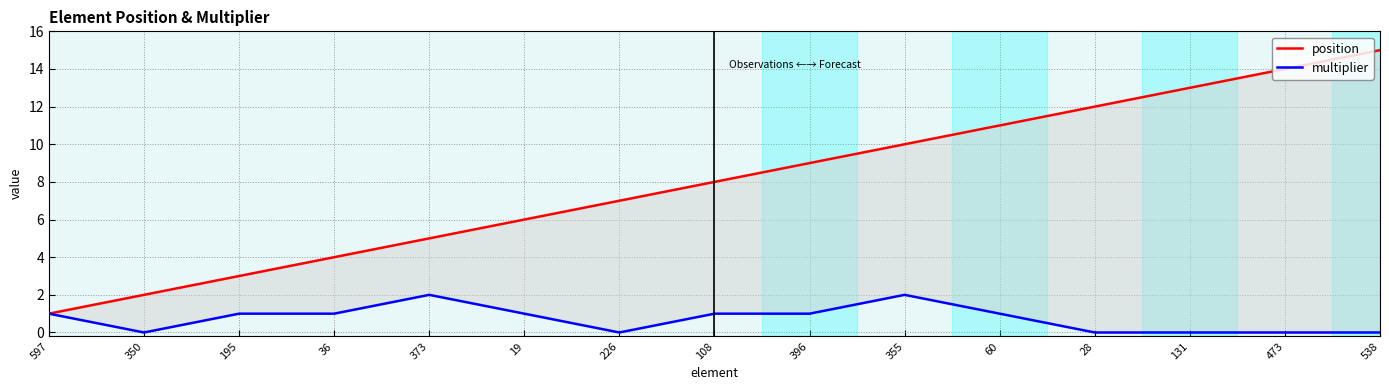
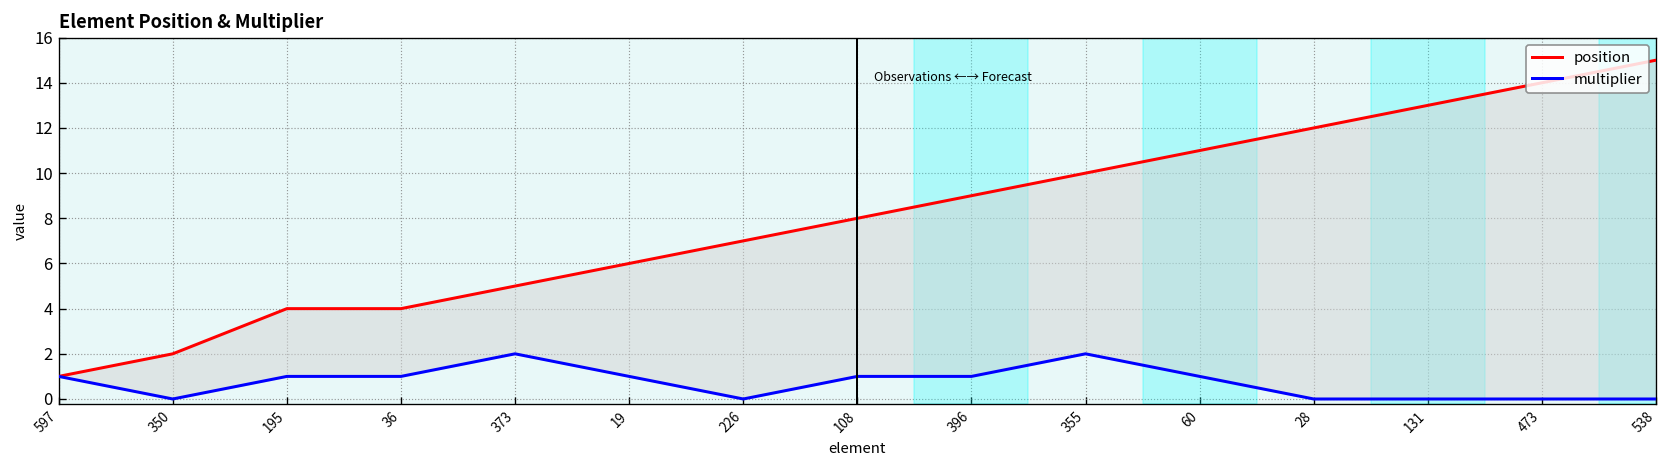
  {
    "position": {
      "350": 2,
-     "195": 3,
+     "195": 4,
      "36": 4,
      "373": 5,
      "19": 6,
      "226": 7,
      "108": 8,
      "396": 9,
      "355": 10,
      "60": 11,
      "28": 12,
      "131": 13,
      "538": 15
    },
    "multiplier": {
      "350": 0,
      "195": 1,
      "36": 1,
      "373": 2,
      "19": 1,
      "226": 0,
      "108": 1,
      "396": 1,
      "355": 2,
      "60": 1,
      "28": 0,
      "131": 0,
      "473": 0,
      "538": 0
    }
  }
